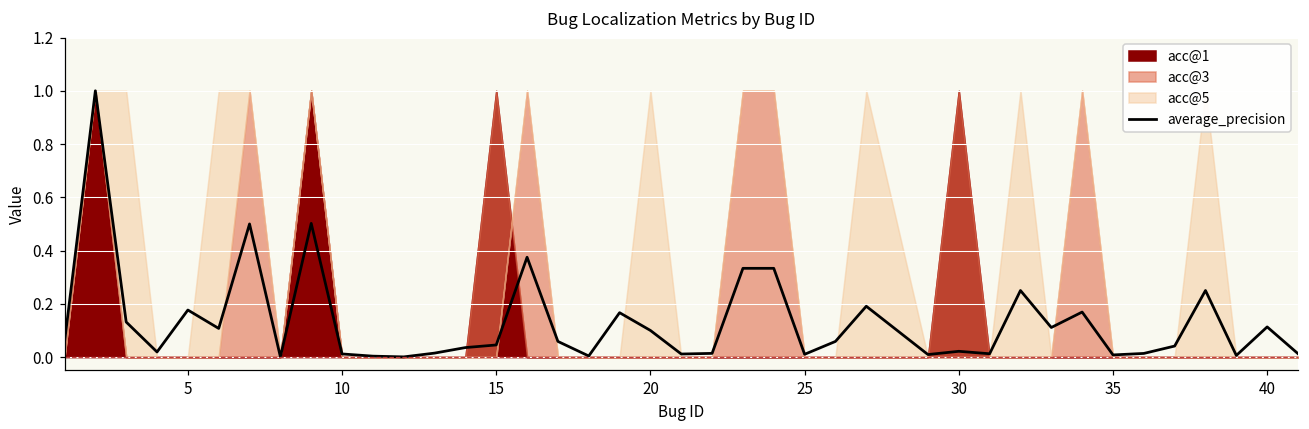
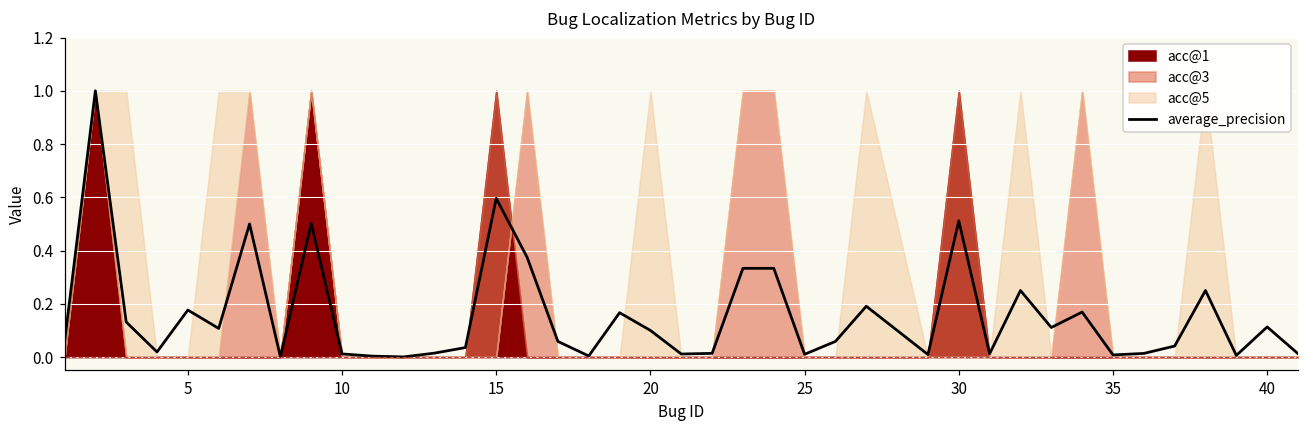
  {
    "average_precision": {
      "5": 0.18,
      "10": 0.01,
-     "15": 0.05,
+     "15": 0.60,
      "20": 0.10,
-     "30": 0.02,
+     "30": 0.51,
      "40": 0.11
    }
  }
